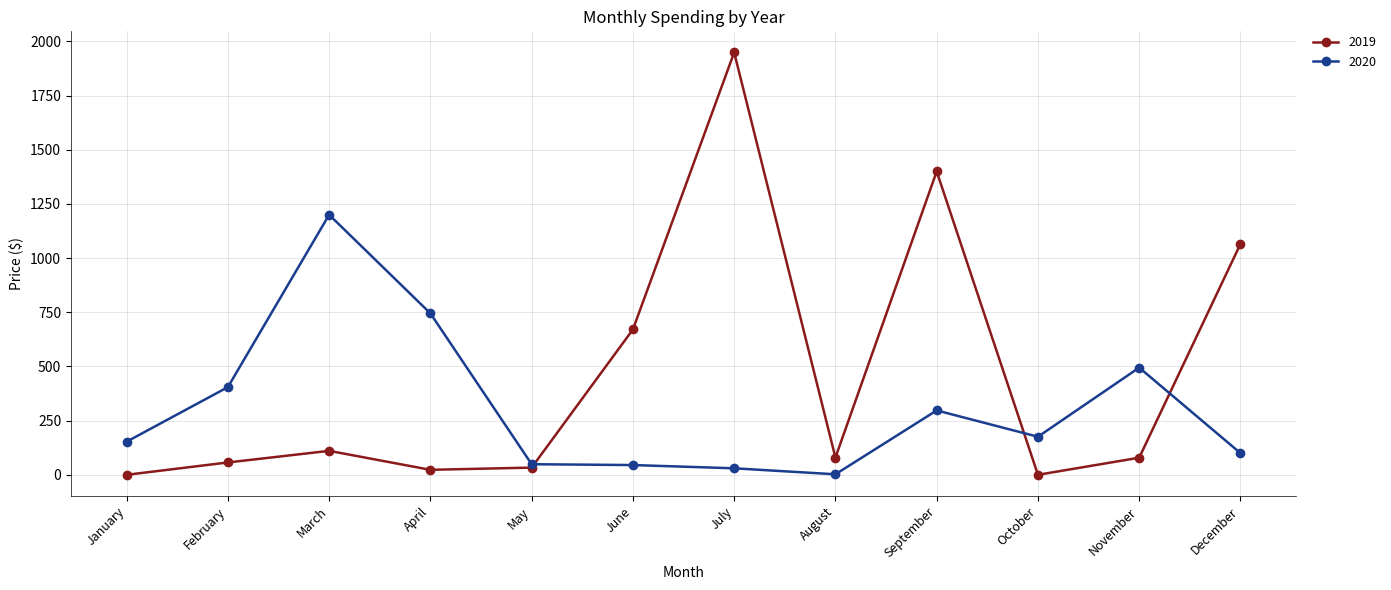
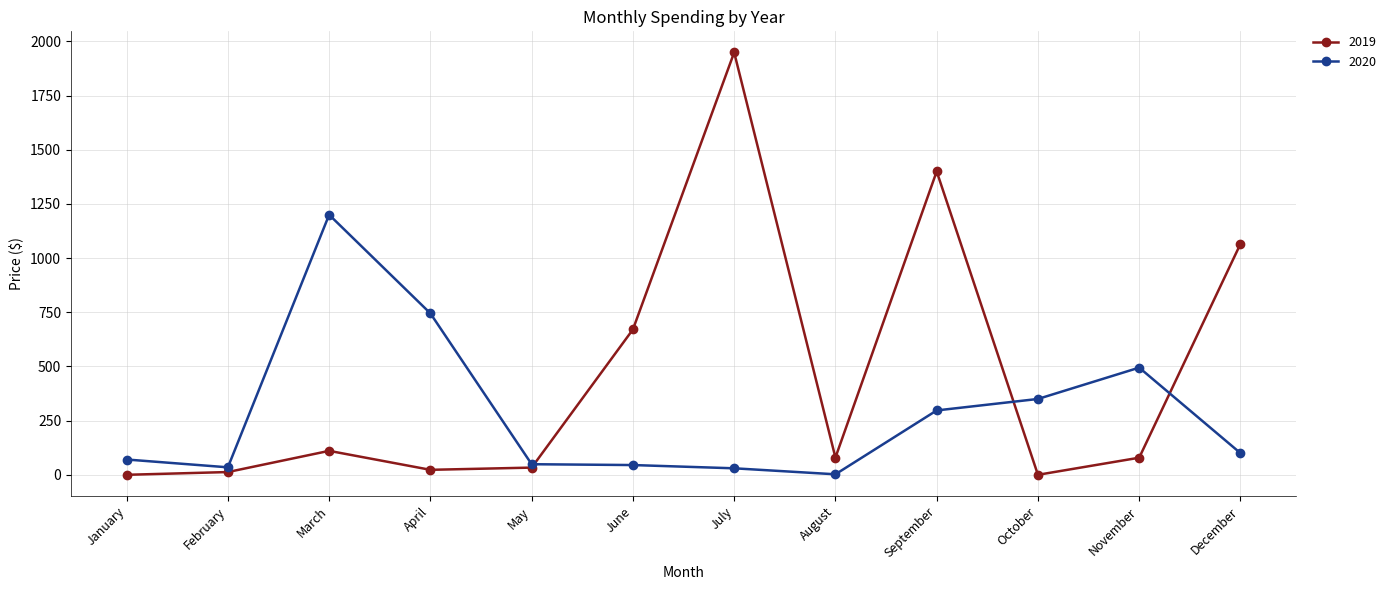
  {
    "2019": {
      "January": 0,
-     "February": 60,
+     "February": 10,
      "March": 110,
      "April": 20,
      "May": 30,
      "June": 670,
      "July": 1950,
      "August": 80,
      "September": 1400,
      "October": 0,
      "November": 80,
      "December": 1070
    },
    "2020": {
-     "January": 150,
-     "February": 400,
+     "January": 70,
+     "February": 30,
      "March": 1200,
      "April": 740,
      "May": 50,
      "June": 50,
      "July": 30,
      "August": 0,
      "September": 300,
-     "October": 180,
+     "October": 350,
      "November": 490,
      "December": 100
    }
  }
